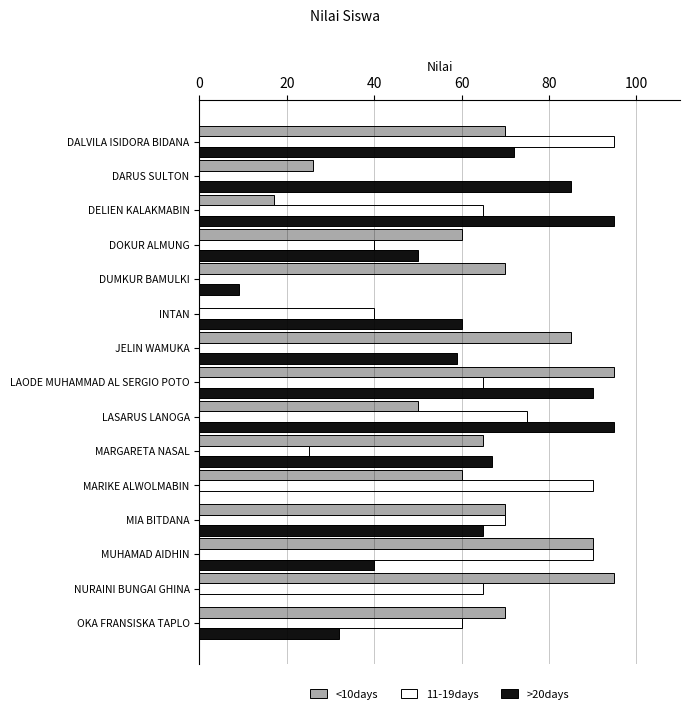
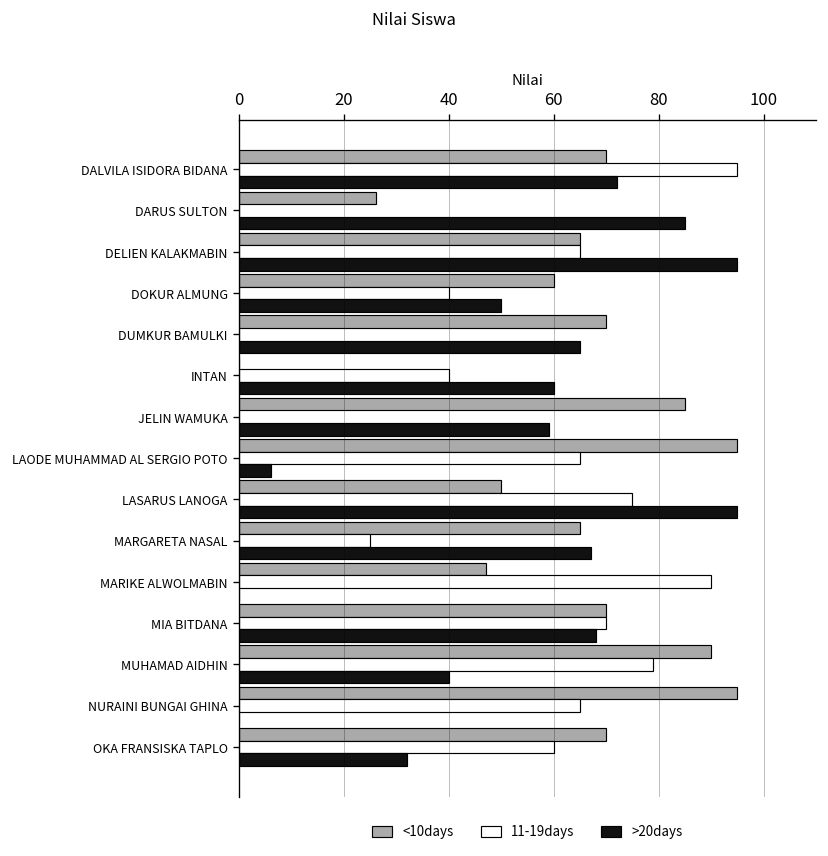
  {
    "<10days": {
      "DALVILA ISIDORA BIDANA": 70,
      "DARUS SULTON": 26,
-     "DELIEN KALAKMABIN": 17,
+     "DELIEN KALAKMABIN": 65,
      "DOKUR ALMUNG": 60,
      "DUMKUR BAMULKI": 70,
      "INTAN": 0,
      "JELIN WAMUKA": 85,
      "LAODE MUHAMMAD AL SERGIO POTO": 95,
      "LASARUS LANOGA": 50,
      "MARGARETA NASAL": 65,
-     "MARIKE ALWOLMABIN": 60,
+     "MARIKE ALWOLMABIN": 47,
      "MIA BITDANA": 70,
      "MUHAMAD AIDHIN": 90,
      "NURAINI BUNGAI GHINA": 95,
      "OKA FRANSISKA TAPLO": 70
    },
    "11-19days": {
      "DALVILA ISIDORA BIDANA": 95,
      "DARUS SULTON": 0,
      "DELIEN KALAKMABIN": 65,
      "DOKUR ALMUNG": 40,
      "DUMKUR BAMULKI": 0,
      "INTAN": 40,
      "JELIN WAMUKA": 0,
      "LAODE MUHAMMAD AL SERGIO POTO": 65,
      "LASARUS LANOGA": 75,
      "MARGARETA NASAL": 25,
      "MARIKE ALWOLMABIN": 90,
      "MIA BITDANA": 70,
-     "MUHAMAD AIDHIN": 90,
+     "MUHAMAD AIDHIN": 79,
      "NURAINI BUNGAI GHINA": 65,
      "OKA FRANSISKA TAPLO": 60
    },
    ">20days": {
      "DALVILA ISIDORA BIDANA": 72,
      "DARUS SULTON": 85,
      "DELIEN KALAKMABIN": 95,
      "DOKUR ALMUNG": 50,
-     "DUMKUR BAMULKI": 9,
+     "DUMKUR BAMULKI": 65,
      "INTAN": 60,
      "JELIN WAMUKA": 59,
-     "LAODE MUHAMMAD AL SERGIO POTO": 90,
+     "LAODE MUHAMMAD AL SERGIO POTO": 6,
      "LASARUS LANOGA": 95,
      "MARGARETA NASAL": 67,
      "MARIKE ALWOLMABIN": 0,
-     "MIA BITDANA": 65,
+     "MIA BITDANA": 68,
      "MUHAMAD AIDHIN": 40,
      "NURAINI BUNGAI GHINA": 0,
      "OKA FRANSISKA TAPLO": 32
    }
  }
